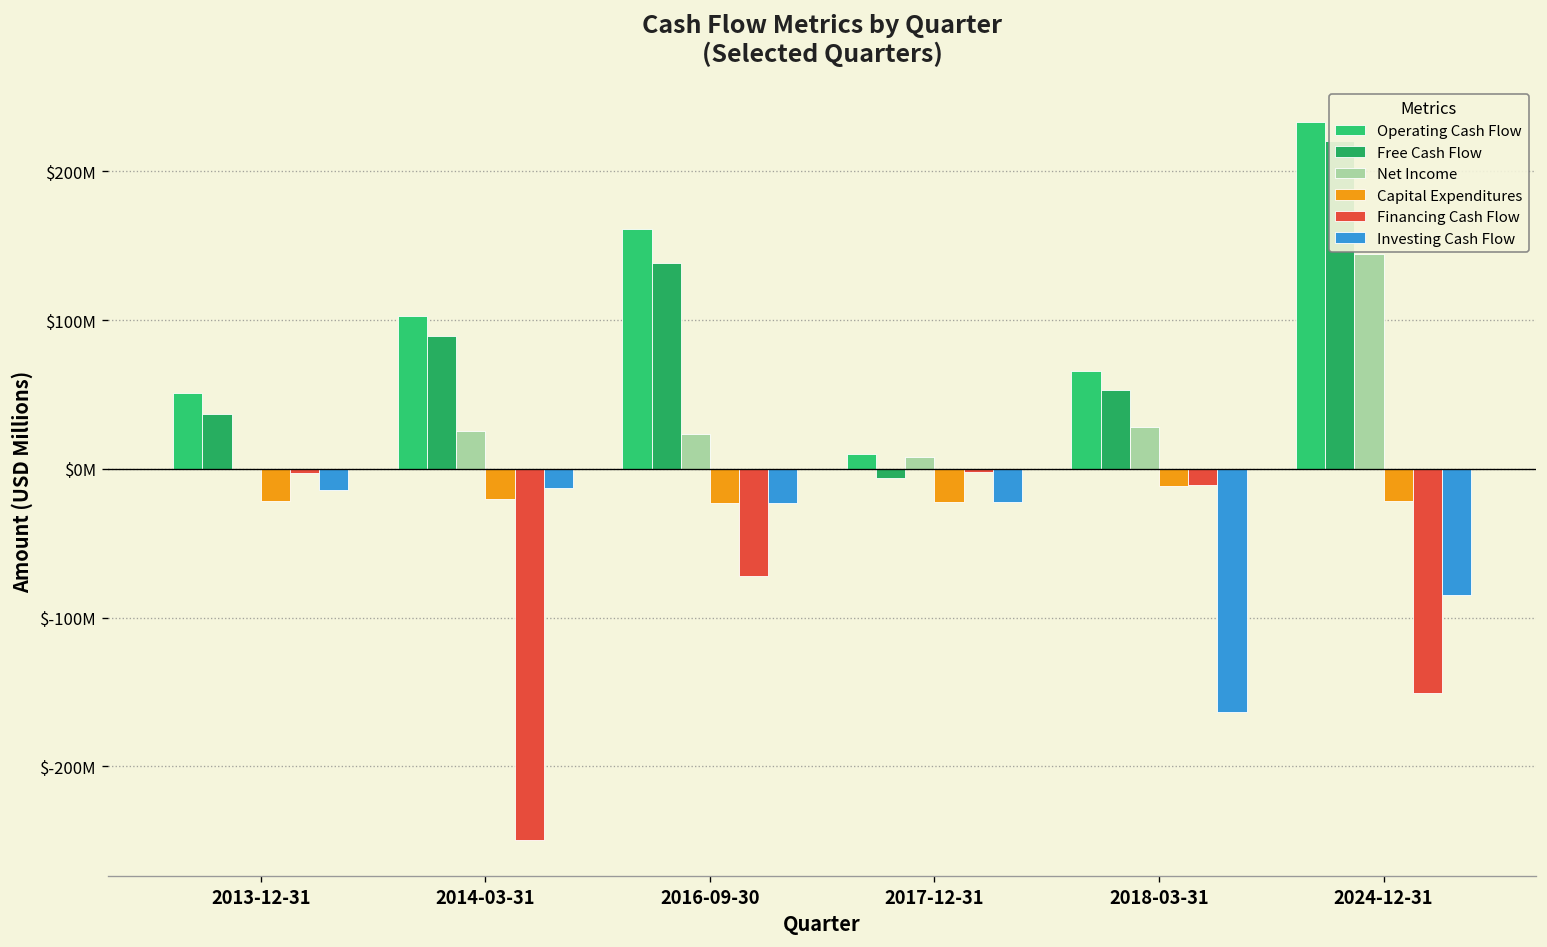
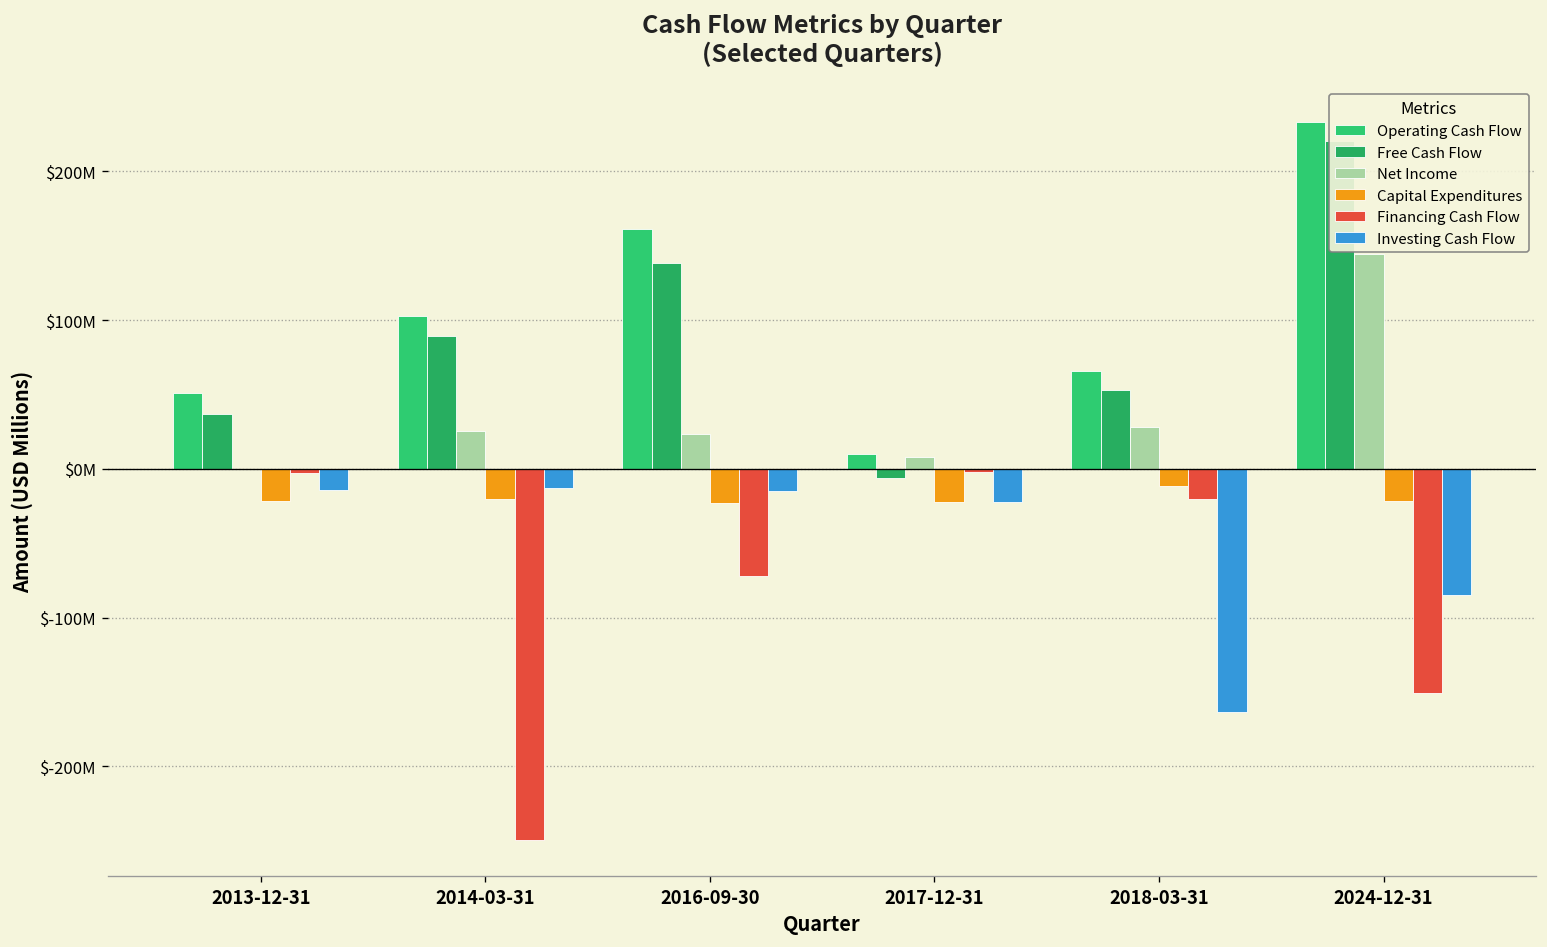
  {
    "Net Income": {
      "2013-12-31": "$0",
      "2014-03-31": "$25000000",
      "2016-09-30": "$24000000",
      "2017-12-31": "$8000000",
      "2018-03-31": "$28000000"
    },
    "Capital Expenditures": {
      "2013-12-31": "$-22000000",
      "2014-03-31": "$-20000000",
      "2016-09-30": "$-23000000",
      "2017-12-31": "$-22000000",
      "2018-03-31": "$-11000000",
      "2024-12-31": "$-21000000"
    },
    "Financing Cash Flow": {
      "2013-12-31": "$-3000000",
      "2014-03-31": "$-249000000",
      "2016-09-30": "$-72000000",
      "2017-12-31": "$-2000000",
-     "2018-03-31": "$-11000000",
+     "2018-03-31": "$-20000000",
      "2024-12-31": "$-150000000"
    },
    "Investing Cash Flow": {
      "2013-12-31": "$-14000000",
      "2014-03-31": "$-13000000",
-     "2016-09-30": "$-23000000",
+     "2016-09-30": "$-15000000",
      "2017-12-31": "$-22000000",
      "2018-03-31": "$-164000000",
      "2024-12-31": "$-85000000"
    }
  }
